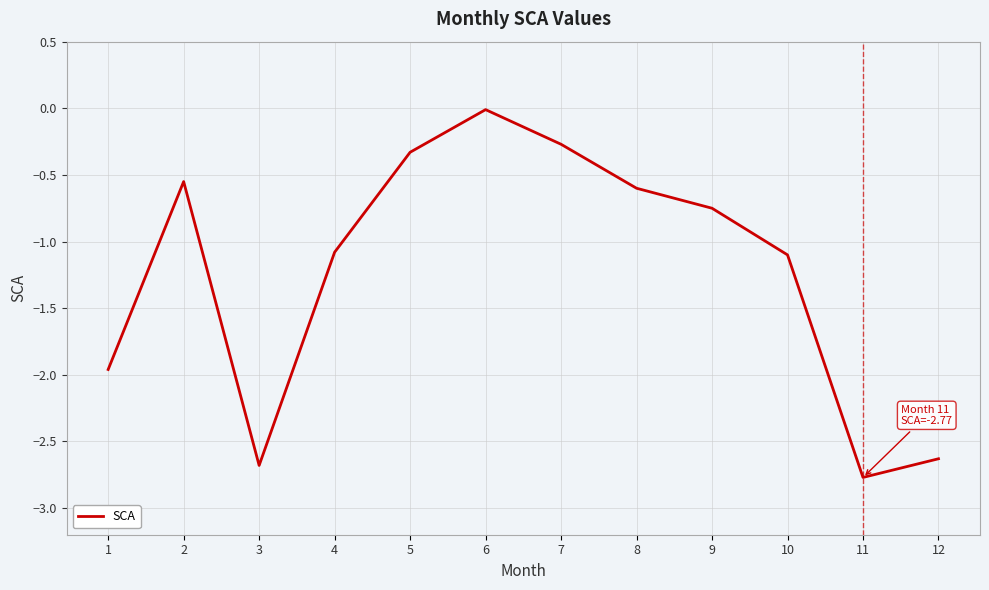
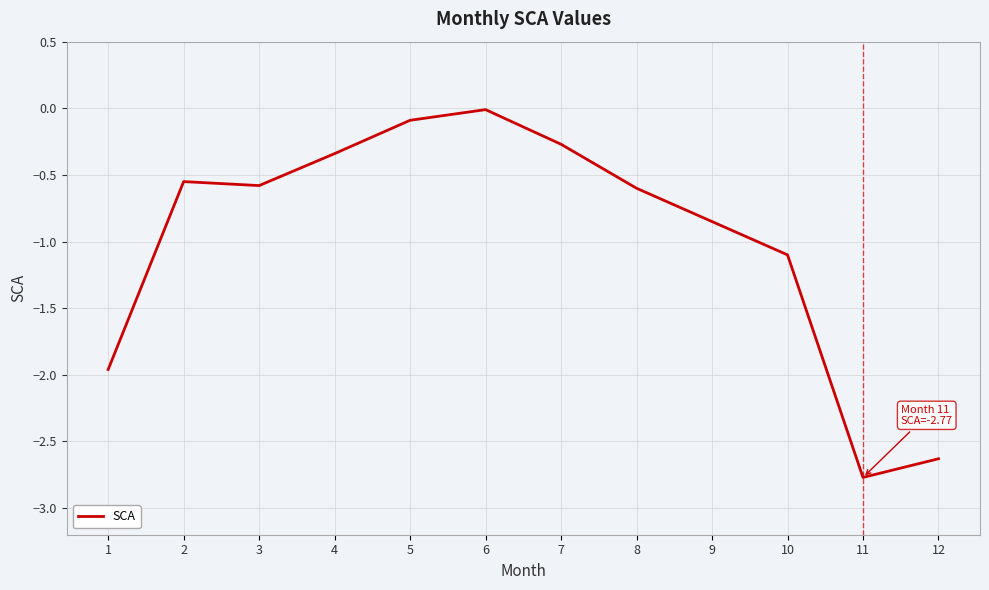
  {
    "1": -1.96,
    "2": -0.55,
-   "3": -2.68,
-   "4": -1.08,
-   "5": -0.33,
+   "3": -0.58,
+   "4": -0.34,
+   "5": -0.09,
    "6": -0.01,
    "7": -0.27,
    "8": -0.60,
-   "9": -0.75,
+   "9": -0.85,
    "10": -1.10,
    "11": -2.77
  }
